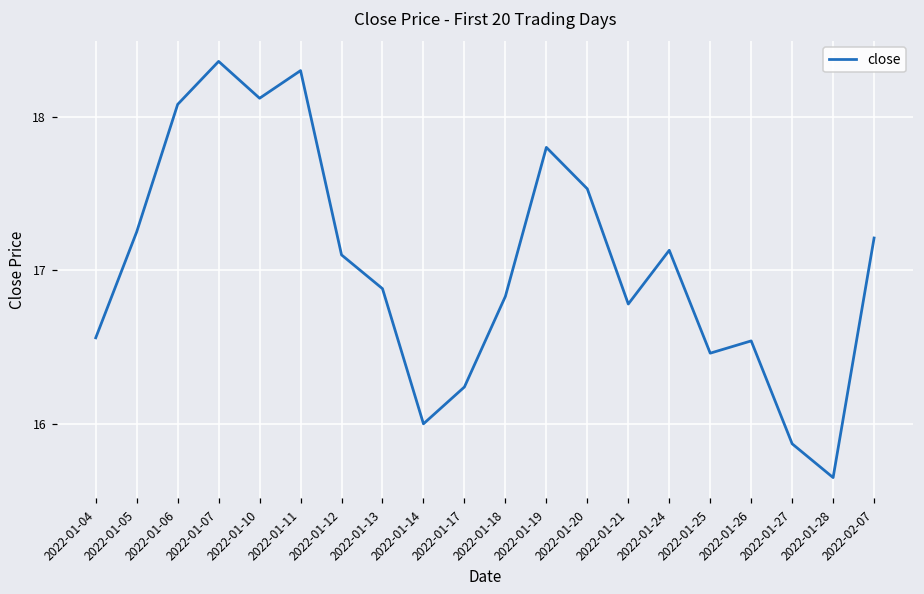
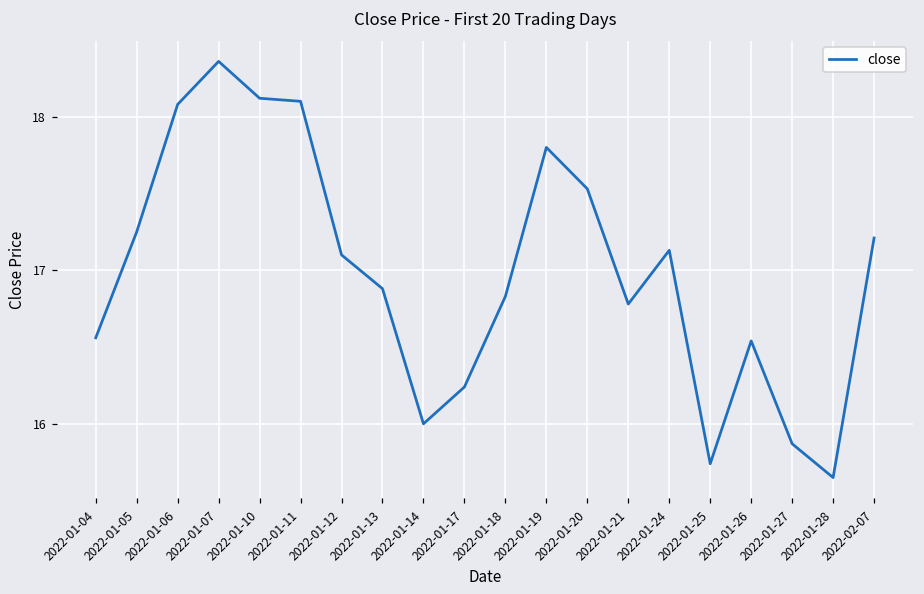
  {
    "2022-01-04": 16.56,
    "2022-01-05": 17.25,
    "2022-01-06": 18.08,
    "2022-01-07": 18.36,
    "2022-01-10": 18.12,
-   "2022-01-11": 18.3,
+   "2022-01-11": 18.1,
    "2022-01-12": 17.10,
    "2022-01-13": 16.88,
    "2022-01-14": 16.00,
    "2022-01-17": 16.24,
    "2022-01-18": 16.83,
    "2022-01-19": 17.80,
    "2022-01-20": 17.53,
    "2022-01-21": 16.78,
    "2022-01-24": 17.13,
-   "2022-01-25": 16.46,
+   "2022-01-25": 15.74,
    "2022-01-26": 16.54,
    "2022-01-27": 15.87,
    "2022-01-28": 15.65,
    "2022-02-07": 17.21
  }
